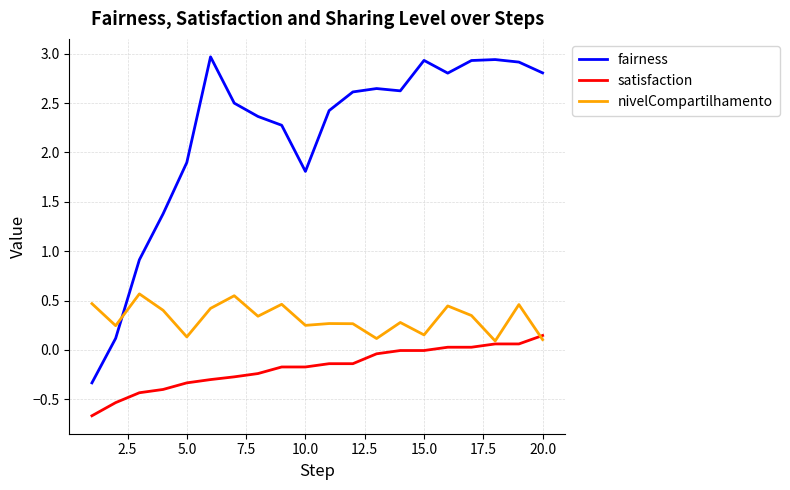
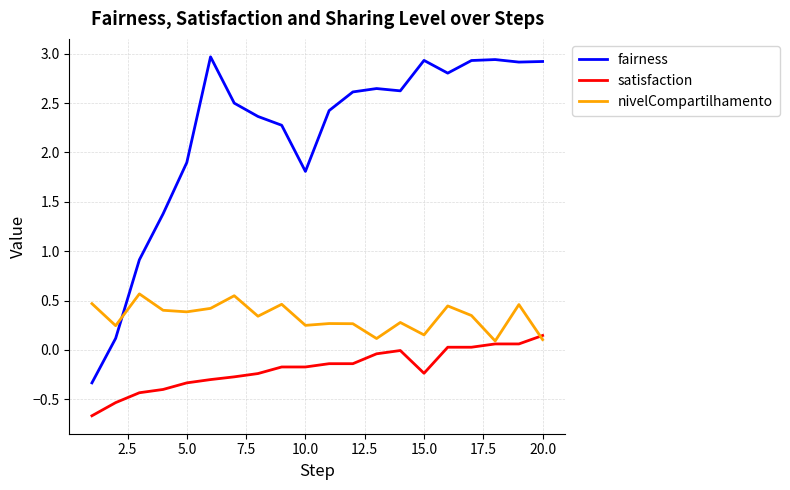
  {
    "fairness": {
      "5.0": 1.9,
      "10.0": 1.8,
      "15.0": 2.9,
-     "20.0": 2.8
+     "20.0": 2.9
    },
    "satisfaction": {
      "5.0": -0.3,
      "10.0": -0.2,
-     "15.0": 0.0,
+     "15.0": -0.2,
      "20.0": 0.1
    },
    "nivelCompartilhamento": {
-     "5.0": 0.1,
+     "5.0": 0.4,
      "10.0": 0.2,
      "15.0": 0.2,
      "20.0": 0.1
    }
  }
